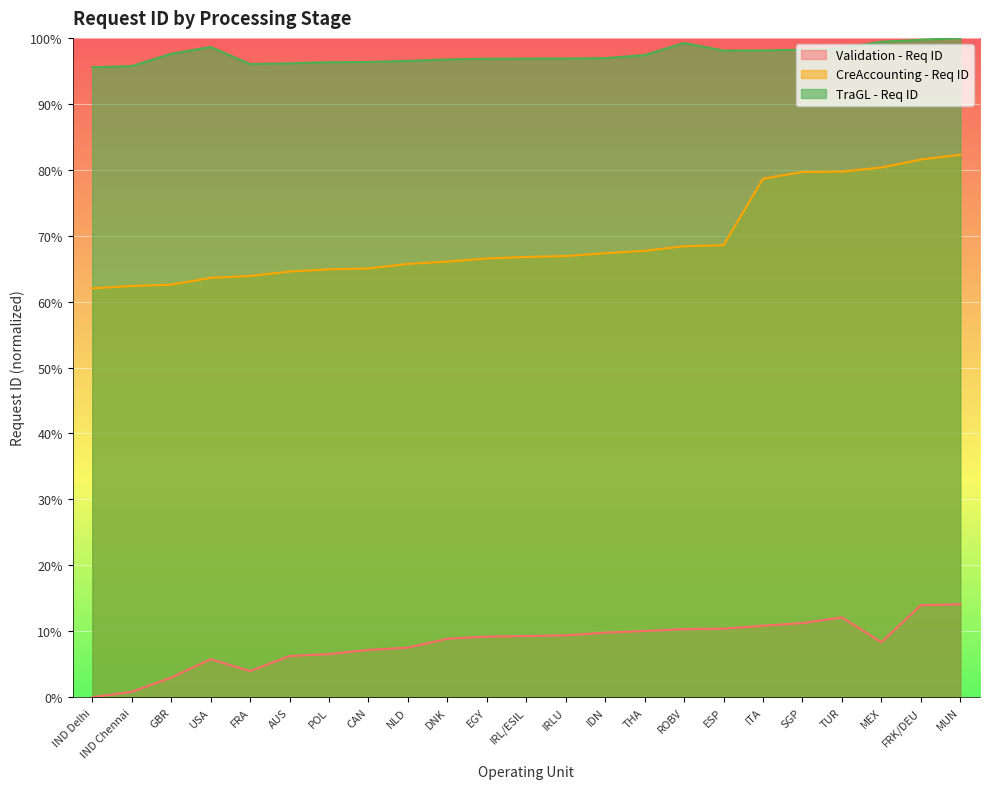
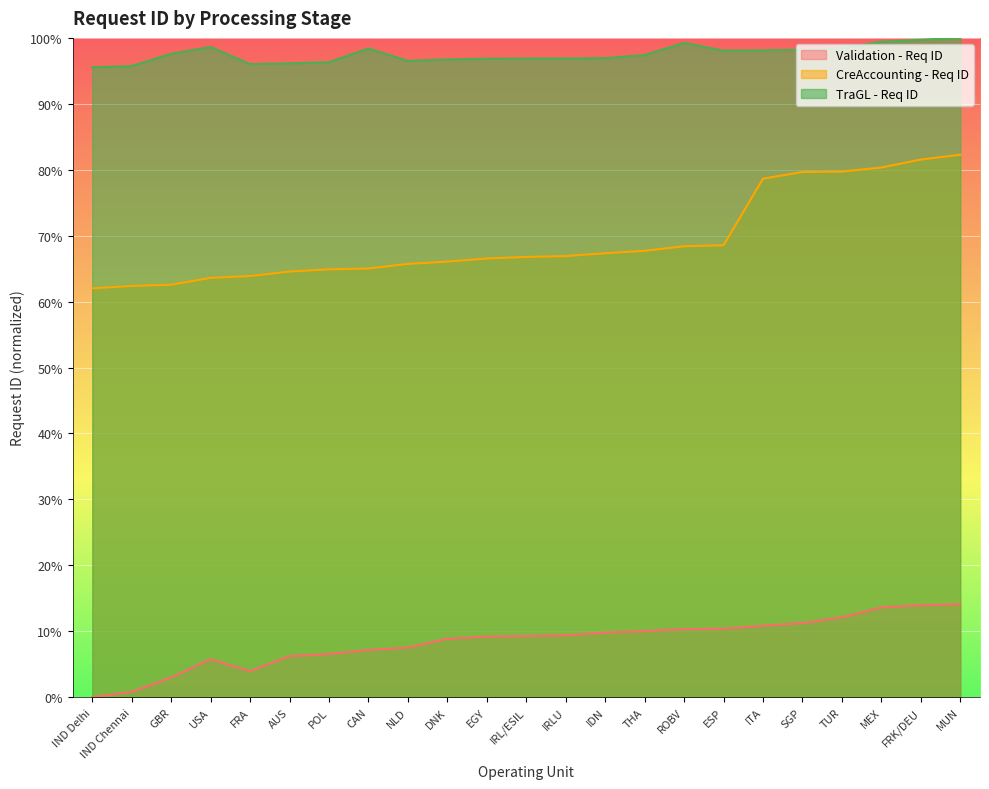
  {
    "Validation - Req ID": {
      "IND Delhi": "0%",
      "IND Chennai": "1%",
      "GBR": "3%",
      "USA": "6%",
      "FRA": "4%",
      "AUS": "6%",
      "POL": "7%",
      "CAN": "7%",
      "NLD": "8%",
      "DNK": "9%",
      "EGY": "9%",
      "IRL/ESIL": "9%",
      "IRLU": "9%",
      "IDN": "10%",
      "THA": "10%",
      "ROBV": "10%",
      "ESP": "10%",
      "ITA": "11%",
      "SGP": "11%",
      "TUR": "12%",
-     "MEX": "8%",
+     "MEX": "14%",
      "FRK/DEU": "14%",
      "MUN": "14%"
    },
    "CreAccounting - Req ID": {
      "IND Delhi": "62%",
      "IND Chennai": "62%",
      "GBR": "63%",
      "USA": "64%",
      "FRA": "64%",
      "AUS": "65%",
      "POL": "65%",
      "CAN": "65%",
      "NLD": "66%",
      "DNK": "66%",
      "EGY": "67%",
      "IRL/ESIL": "67%",
      "IRLU": "67%",
      "IDN": "67%",
      "THA": "68%",
      "ROBV": "68%",
      "ESP": "69%",
      "ITA": "79%",
      "SGP": "80%",
      "TUR": "80%",
      "MEX": "80%",
      "FRK/DEU": "82%",
      "MUN": "82%"
    },
    "TraGL - Req ID": {
      "IND Delhi": "96%",
      "IND Chennai": "96%",
      "GBR": "98%",
      "USA": "99%",
      "FRA": "96%",
      "AUS": "96%",
      "POL": "96%",
-     "CAN": "96%",
+     "CAN": "98%",
      "NLD": "97%",
      "DNK": "97%",
      "EGY": "97%",
      "IRL/ESIL": "97%",
      "IRLU": "97%",
      "IDN": "97%",
      "THA": "97%",
      "ROBV": "99%",
      "ESP": "98%",
      "ITA": "98%",
      "MEX": "99%",
      "FRK/DEU": "100%",
      "MUN": "100%"
    }
  }
